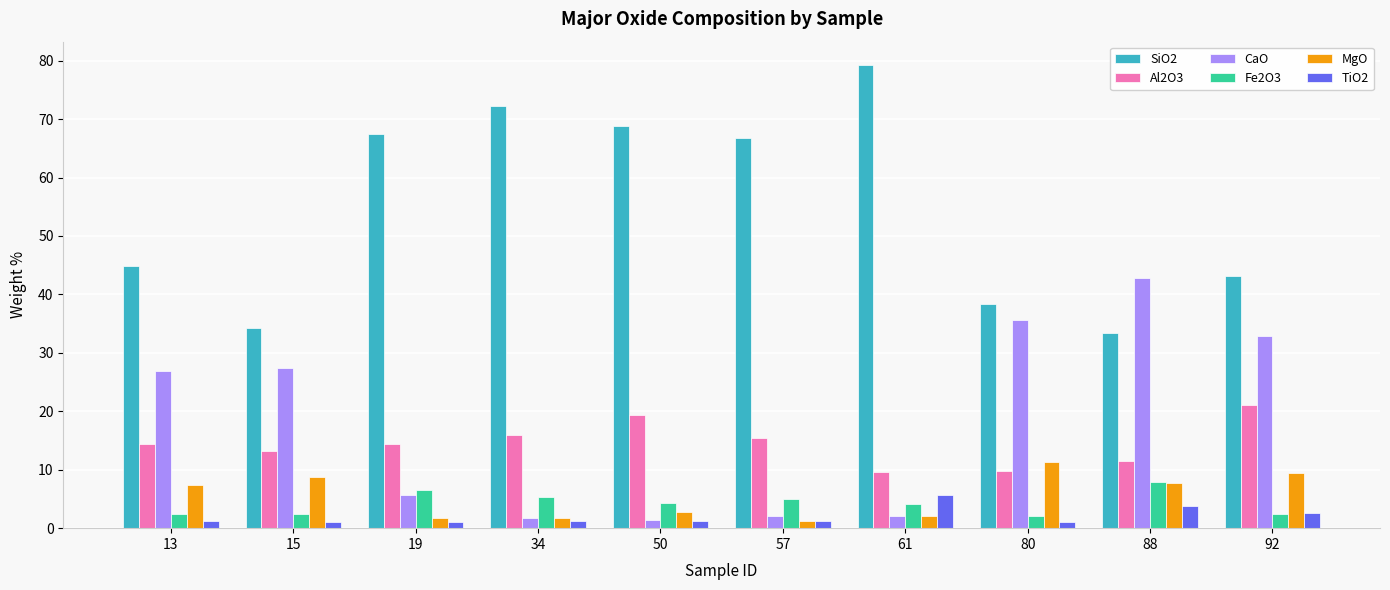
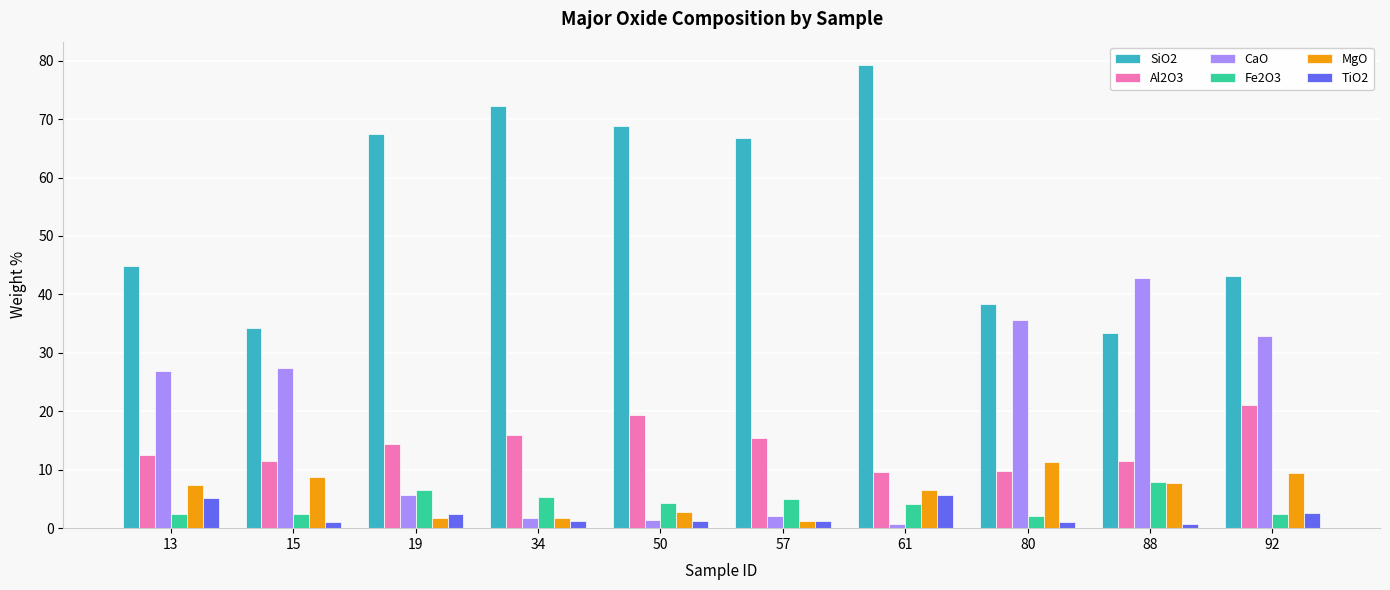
  {
    "Al2O3": {
-     "13": 14,
-     "15": 13,
+     "13": 13,
+     "15": 12,
      "19": 14,
      "34": 16,
      "50": 19,
      "57": 15,
      "61": 10,
      "80": 10,
      "88": 12,
      "92": 21
    },
    "CaO": {
      "13": 27,
      "15": 27,
      "19": 6,
      "34": 2,
      "50": 1,
      "57": 2,
-     "61": 2,
+     "61": 1,
      "80": 36,
      "88": 43,
      "92": 33
    },
    "MgO": {
      "13": 7,
      "15": 9,
      "19": 2,
      "34": 2,
      "50": 3,
      "57": 1,
-     "61": 2,
+     "61": 7,
      "80": 11,
      "88": 8,
      "92": 10
    },
    "TiO2": {
-     "13": 1,
+     "13": 5,
      "15": 1,
-     "19": 1,
+     "19": 3,
      "34": 1,
      "50": 1,
      "57": 1,
      "61": 6,
      "80": 1,
-     "88": 4,
+     "88": 1,
      "92": 3
    }
  }
